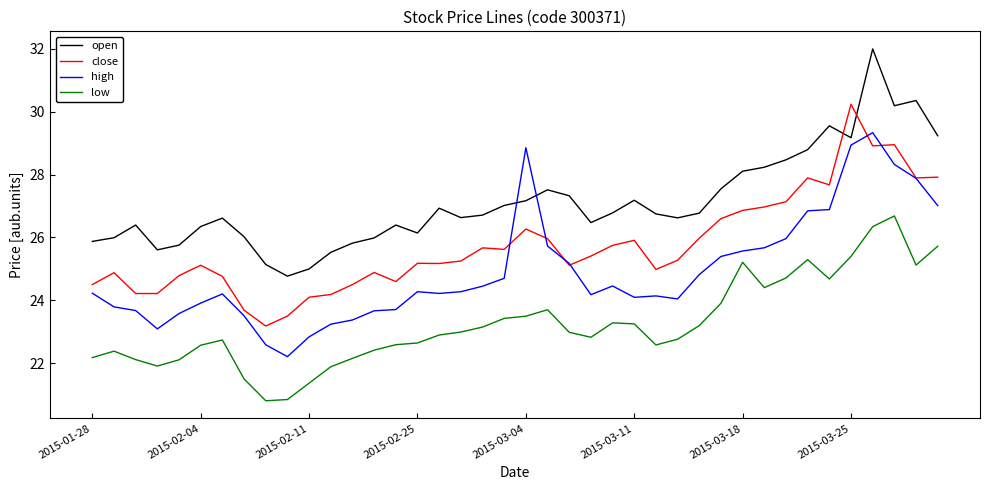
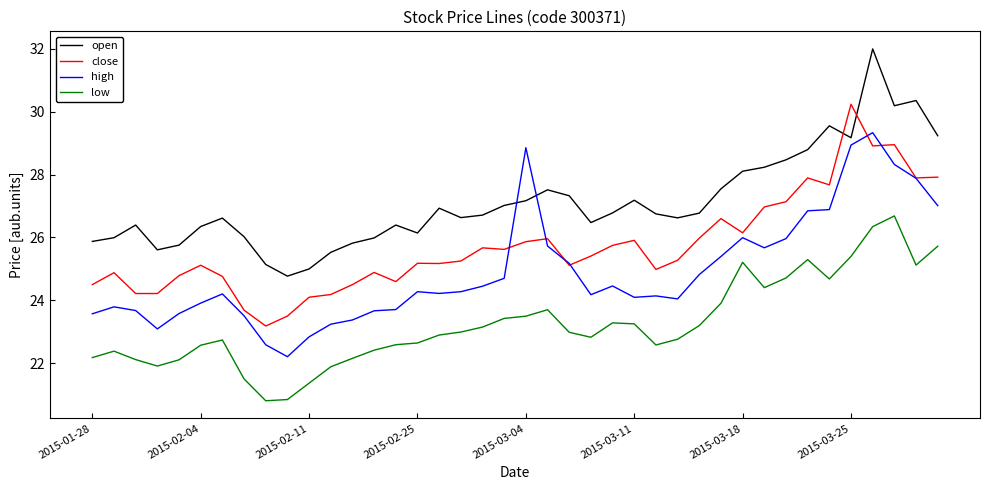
  {
    "open": {
      "2015-01-28": 25.9,
      "2015-02-04": 26.3,
      "2015-02-11": 25.0,
      "2015-02-25": 26.1,
      "2015-03-04": 27.2,
      "2015-03-11": 27.2,
      "2015-03-18": 28.1,
      "2015-03-25": 29.2
    },
    "close": {
      "2015-01-28": 24.5,
      "2015-02-04": 25.1,
      "2015-02-11": 24.1,
      "2015-02-25": 25.2,
-     "2015-03-04": 26.3,
+     "2015-03-04": 25.9,
      "2015-03-11": 25.9,
-     "2015-03-18": 26.9,
+     "2015-03-18": 26.1,
      "2015-03-25": 30.2
    },
    "high": {
-     "2015-01-28": 24.2,
+     "2015-01-28": 23.6,
      "2015-02-04": 23.9,
      "2015-02-11": 22.8,
      "2015-02-25": 24.3,
      "2015-03-04": 28.9,
      "2015-03-11": 24.1,
-     "2015-03-18": 25.6,
+     "2015-03-18": 26.0,
      "2015-03-25": 28.9
    },
    "low": {
      "2015-01-28": 22.2,
      "2015-02-04": 22.6,
      "2015-02-11": 21.4,
      "2015-02-25": 22.6,
      "2015-03-04": 23.5,
      "2015-03-11": 23.3,
      "2015-03-18": 25.2,
      "2015-03-25": 25.4
    }
  }
